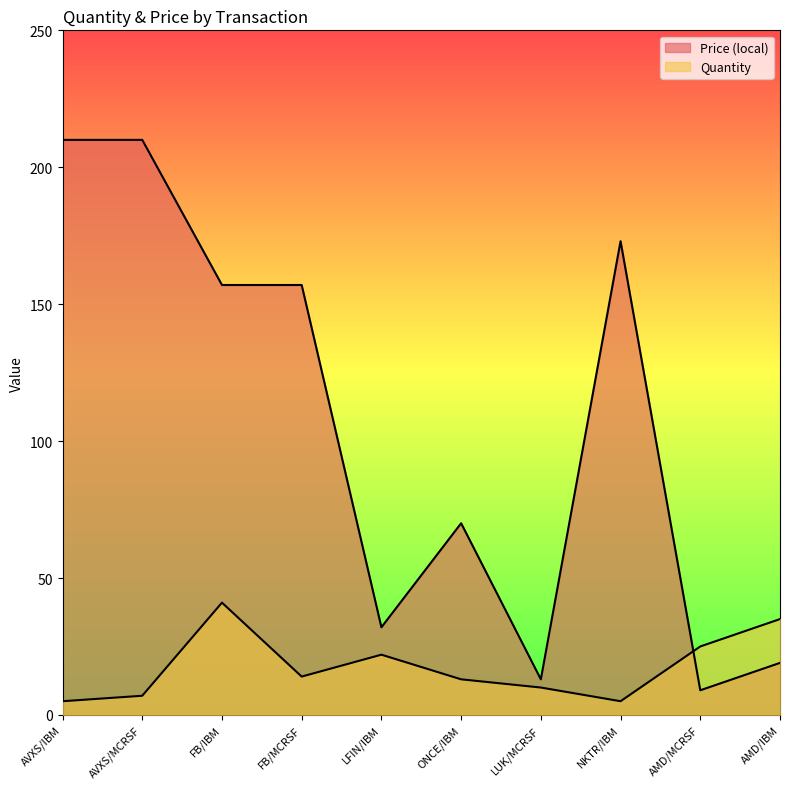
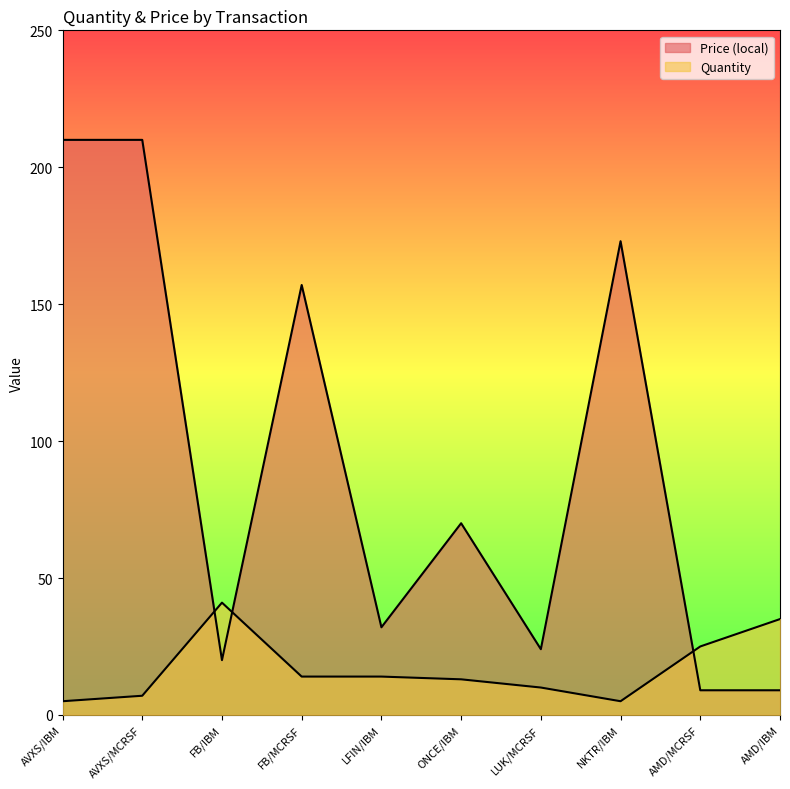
  {
    "Price (local)": {
      "AVXS/IBM": 210,
      "AVXS/MCRSF": 210,
-     "FB/IBM": 157,
+     "FB/IBM": 20,
      "FB/MCRSF": 157,
      "LFIN/IBM": 32,
      "ONCE/IBM": 70,
-     "LUK/MCRSF": 13,
+     "LUK/MCRSF": 24,
      "NKTR/IBM": 173,
      "AMD/MCRSF": 9,
-     "AMD/IBM": 19
+     "AMD/IBM": 9
    },
    "Quantity": {
      "AVXS/IBM": 5,
      "AVXS/MCRSF": 7,
      "FB/IBM": 41,
      "FB/MCRSF": 14,
-     "LFIN/IBM": 22,
+     "LFIN/IBM": 14,
      "ONCE/IBM": 13,
      "LUK/MCRSF": 10,
      "NKTR/IBM": 5,
      "AMD/MCRSF": 25,
      "AMD/IBM": 35
    }
  }
